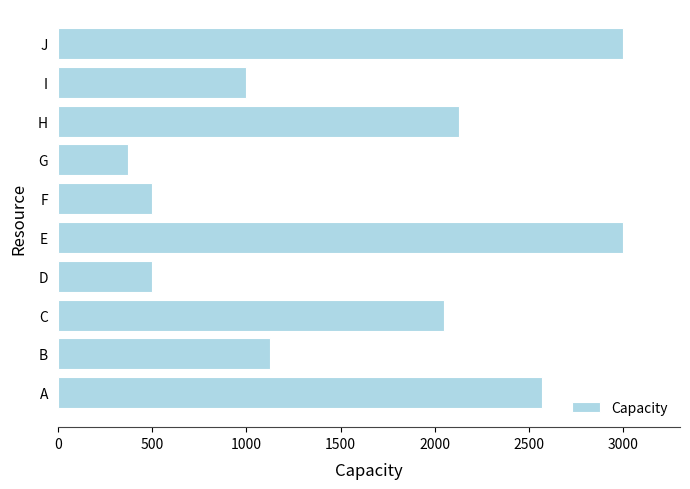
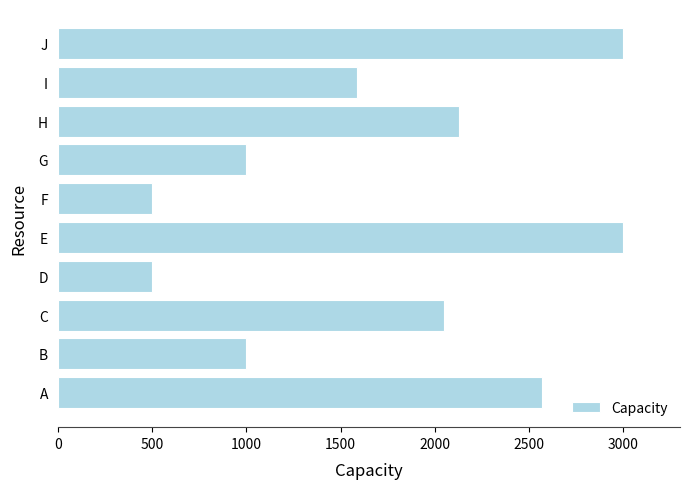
  {
    "J": 3000,
-   "I": 1000,
+   "I": 1590,
    "H": 2130,
-   "G": 370,
+   "G": 1000,
    "F": 500,
    "E": 3000,
    "D": 500,
    "C": 2050,
-   "B": 1120,
+   "B": 1000,
    "A": 2570
  }
